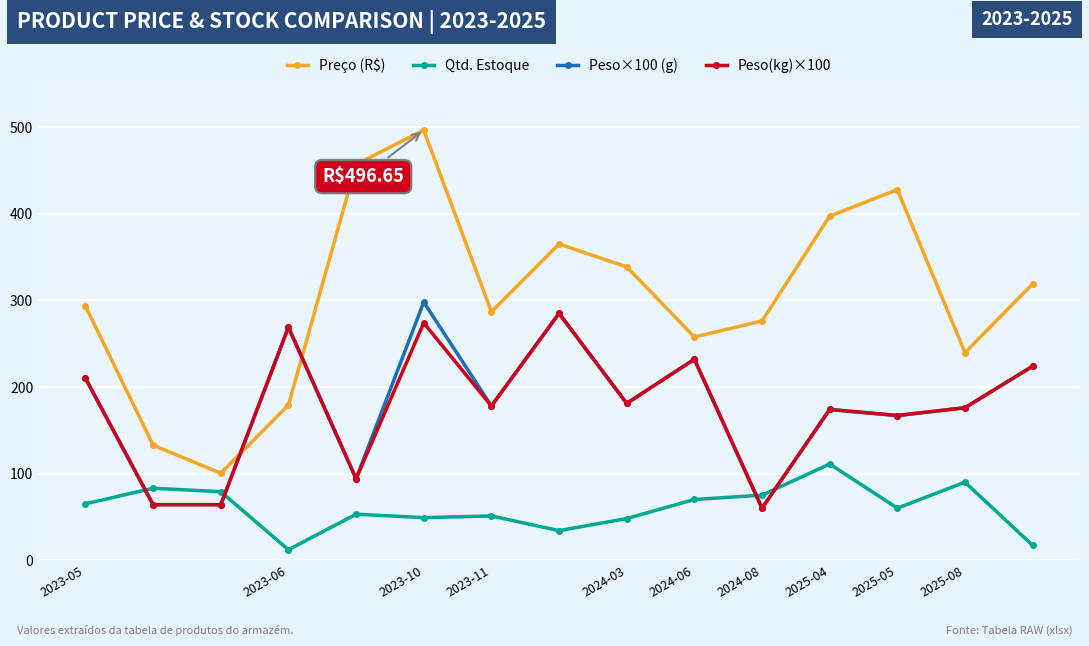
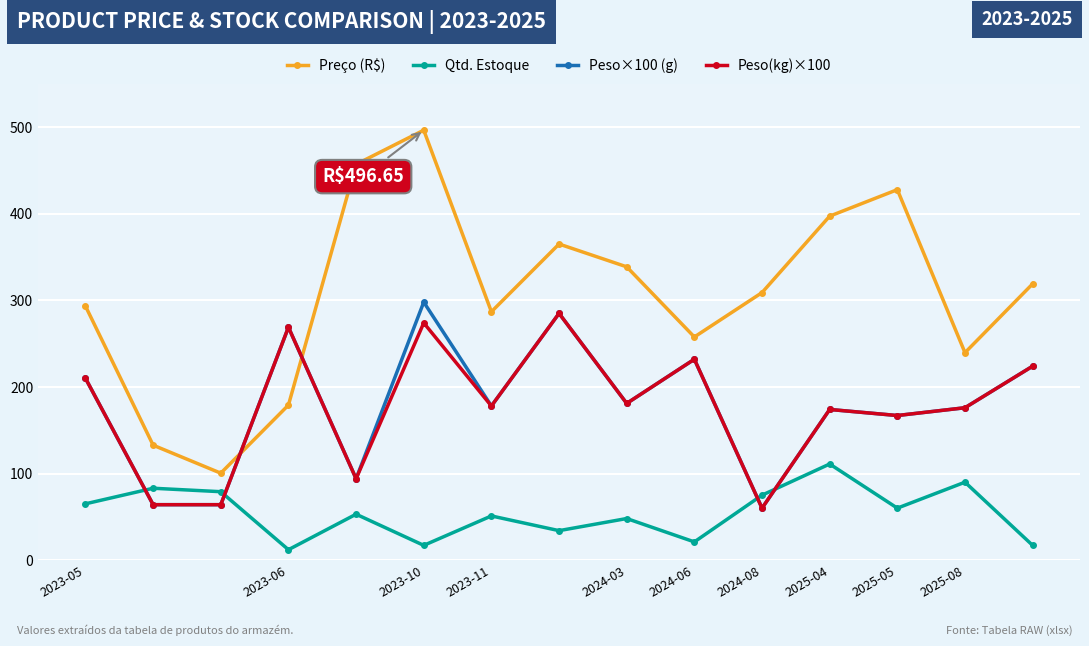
  {
    "Preço (R$)": {
      "2023-10": 500,
      "2023-11": 290,
      "2024-06": 260,
-     "2024-08": 280,
+     "2024-08": 310,
      "2025-04": 400
    },
    "Qtd. Estoque": {
-     "2023-10": 50,
+     "2023-10": 20,
      "2023-11": 50,
-     "2024-06": 70,
+     "2024-06": 20,
      "2024-08": 80,
      "2025-04": 110
    },
    "Peso×100 (g)": {
      "2023-10": 300
    },
    "Peso(kg)×100": {
      "2023-10": 270
    }
  }
